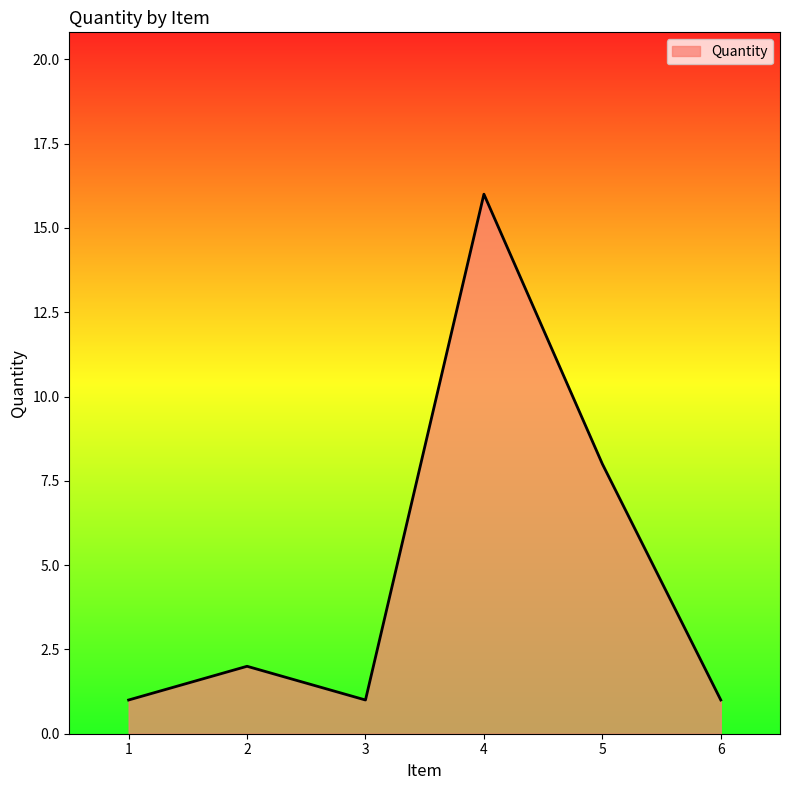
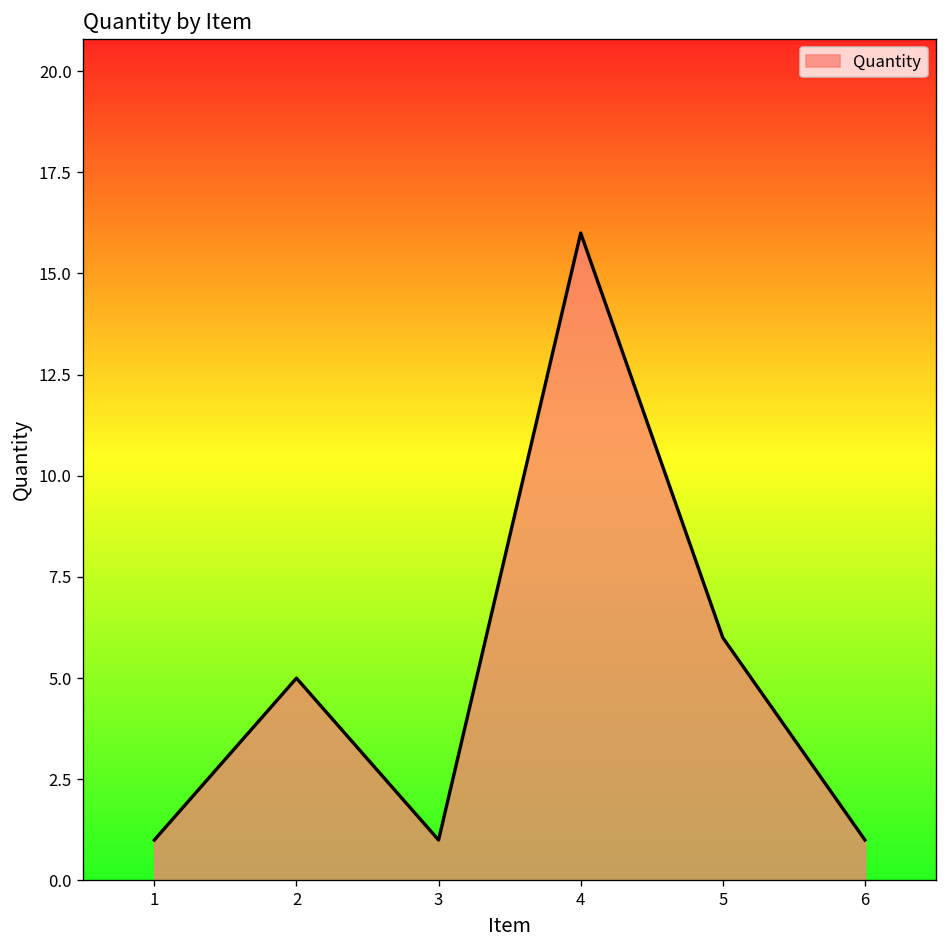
  {
    "1": 1,
-   "2": 2,
+   "2": 5,
    "3": 1,
    "4": 16,
-   "5": 8,
+   "5": 6,
    "6": 1
  }
